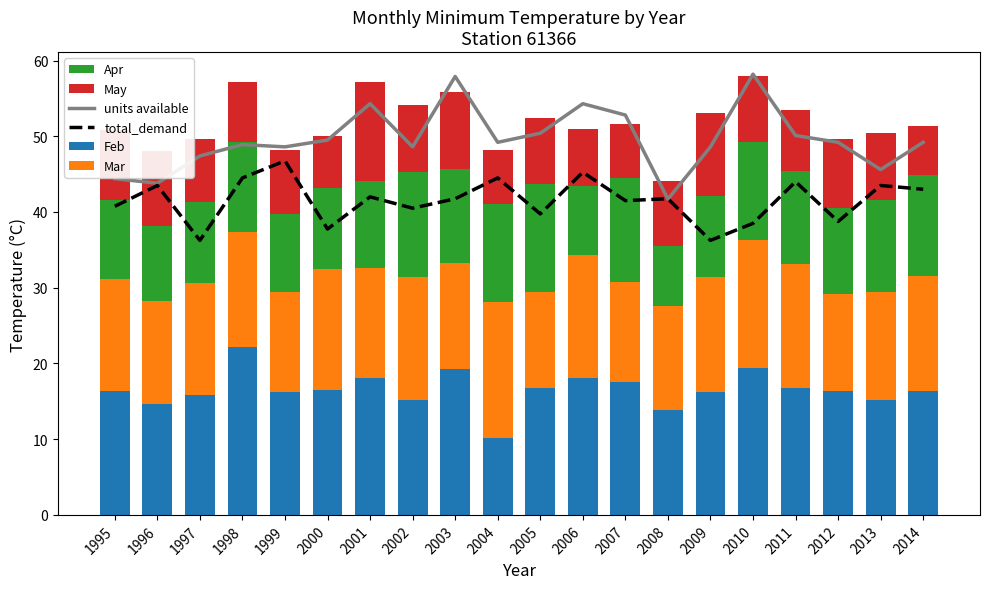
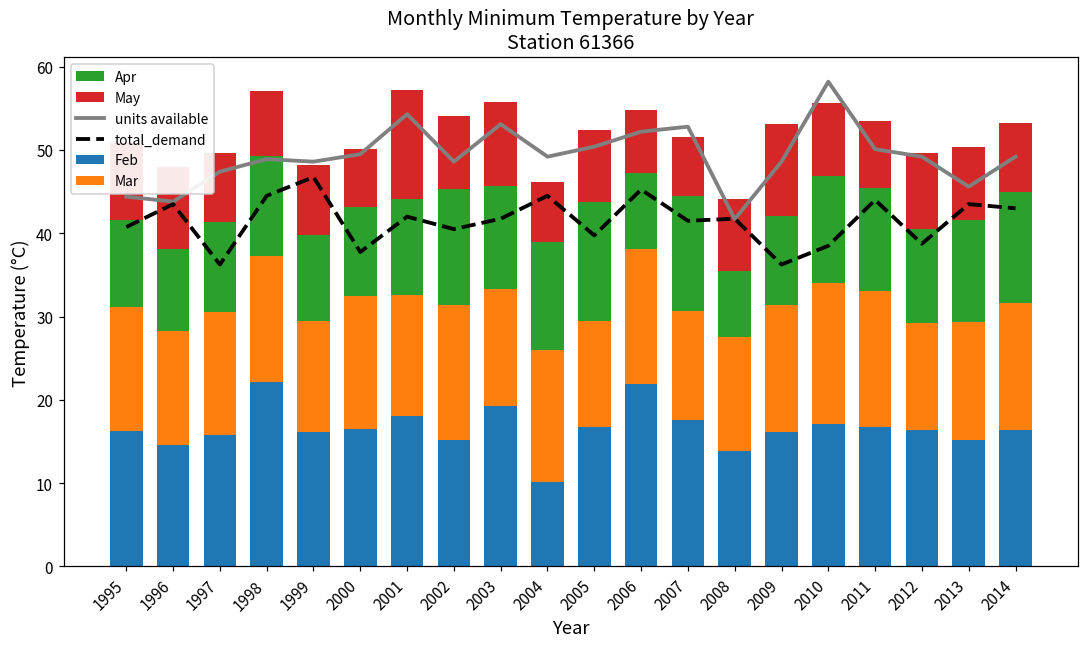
  {
    "units available": {
      "1995": 44,
      "1997": 47,
      "1998": 49,
      "1999": 49,
      "2000": 50,
      "2001": 54,
      "2002": 49,
-     "2003": 58,
+     "2003": 53,
      "2004": 49,
      "2005": 50,
-     "2006": 54,
+     "2006": 52,
      "2007": 53,
      "2009": 49,
      "2010": 58,
      "2011": 50,
      "2012": 49,
      "2013": 46,
      "2014": 49
    },
    "Feb": {
      "1995": 16,
      "1996": 15,
      "1997": 16,
      "1998": 22,
      "1999": 16,
      "2000": 17,
      "2001": 18,
      "2002": 15,
      "2003": 19,
      "2004": 10,
      "2005": 17,
-     "2006": 18,
+     "2006": 22,
      "2007": 18,
      "2008": 14,
      "2009": 16,
-     "2010": 19,
+     "2010": 17,
      "2011": 17,
      "2012": 16,
      "2013": 15,
      "2014": 16
    },
    "total_demand": {
      "1995": 41,
      "1997": 36,
      "1998": 45,
      "1999": 47,
      "2000": 38,
      "2001": 42,
      "2002": 41,
      "2003": 42,
      "2004": 45,
      "2005": 40,
      "2006": 45,
      "2007": 42,
      "2009": 36,
      "2010": 39,
      "2011": 44,
      "2012": 39,
      "2013": 44,
      "2014": 43
    },
    "Mar": {
      "1995": 15,
      "1996": 14,
      "1997": 15,
      "1998": 15,
      "1999": 13,
      "2000": 16,
      "2001": 15,
      "2002": 16,
      "2003": 14,
-     "2004": 18,
+     "2004": 16,
      "2005": 13,
      "2006": 16,
      "2007": 13,
      "2008": 14,
      "2009": 15,
      "2010": 17,
      "2011": 16,
      "2012": 13,
      "2013": 14,
      "2014": 15
    },
    "Apr": {
      "1995": 11,
      "1996": 10,
      "1997": 11,
      "1998": 12,
      "1999": 10,
      "2000": 11,
      "2001": 12,
      "2002": 14,
      "2003": 12,
      "2004": 13,
      "2005": 14,
      "2006": 9,
      "2007": 14,
      "2008": 8,
      "2009": 11,
      "2010": 13,
      "2011": 12,
      "2012": 11,
      "2013": 12,
      "2014": 13
    },
    "May": {
      "1997": 8,
      "1998": 8,
      "1999": 8,
      "2000": 7,
      "2001": 13,
      "2002": 9,
      "2003": 10,
      "2004": 7,
      "2005": 9,
      "2006": 8,
      "2007": 7,
      "2008": 9,
      "2009": 11,
      "2010": 9,
      "2011": 8,
      "2012": 9,
      "2013": 9,
-     "2014": 7
+     "2014": 8
    }
  }
